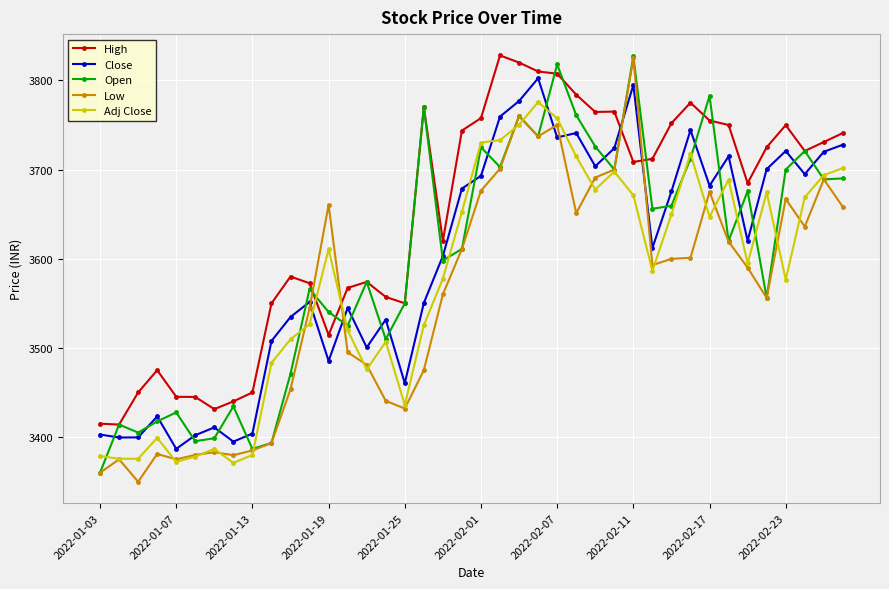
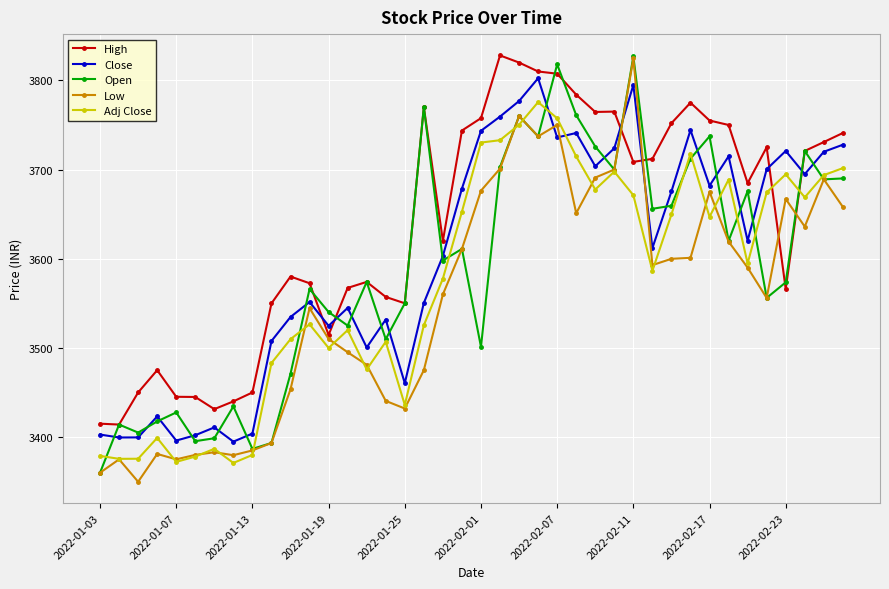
  {
    "High": {
      "2022-01-03": 3420,
      "2022-01-07": 3450,
      "2022-01-13": 3450,
      "2022-01-19": 3510,
      "2022-02-01": 3760,
      "2022-02-07": 3810,
      "2022-02-11": 3710,
      "2022-02-17": 3760,
-     "2022-02-23": 3750
+     "2022-02-23": 3570
    },
    "Close": {
      "2022-01-03": 3400,
-     "2022-01-07": 3390,
+     "2022-01-07": 3400,
      "2022-01-13": 3400,
-     "2022-01-19": 3490,
+     "2022-01-19": 3520,
      "2022-01-25": 3460,
-     "2022-02-01": 3690,
+     "2022-02-01": 3740,
      "2022-02-07": 3740,
      "2022-02-11": 3790,
      "2022-02-17": 3680,
      "2022-02-23": 3720
    },
    "Open": {
      "2022-01-07": 3430,
      "2022-01-19": 3540,
-     "2022-02-01": 3730,
+     "2022-02-01": 3500,
      "2022-02-07": 3820,
-     "2022-02-17": 3780,
-     "2022-02-23": 3700
+     "2022-02-17": 3740,
+     "2022-02-23": 3570
    },
    "Low": {
      "2022-01-07": 3380,
-     "2022-01-19": 3660,
+     "2022-01-19": 3510,
      "2022-01-25": 3430,
      "2022-02-01": 3680,
      "2022-02-07": 3750,
      "2022-02-17": 3680,
      "2022-02-23": 3670
    },
    "Adj Close": {
      "2022-01-03": 3380,
      "2022-01-07": 3370,
      "2022-01-13": 3380,
-     "2022-01-19": 3610,
+     "2022-01-19": 3500,
      "2022-01-25": 3440,
      "2022-02-01": 3730,
      "2022-02-07": 3760,
      "2022-02-11": 3670,
      "2022-02-17": 3650,
-     "2022-02-23": 3580
+     "2022-02-23": 3690
    }
  }
